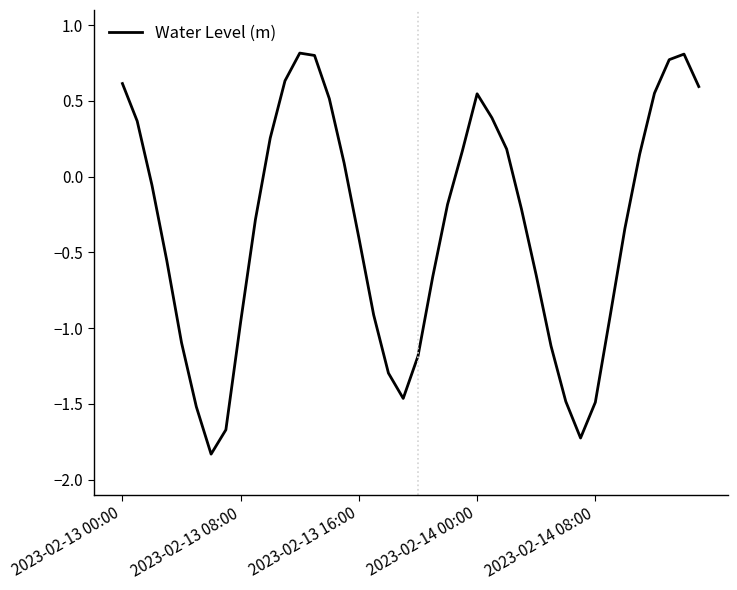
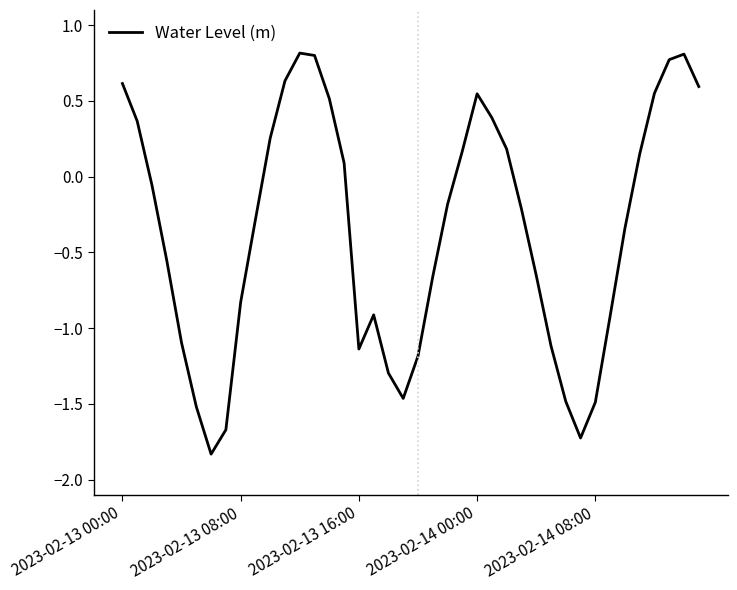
  {
    "2023-02-13 00:00": 0.61,
-   "2023-02-13 08:00": -0.96,
-   "2023-02-13 16:00": -0.40,
+   "2023-02-13 08:00": -0.83,
+   "2023-02-13 16:00": -1.14,
    "2023-02-14 00:00": 0.55,
    "2023-02-14 08:00": -1.49
  }
